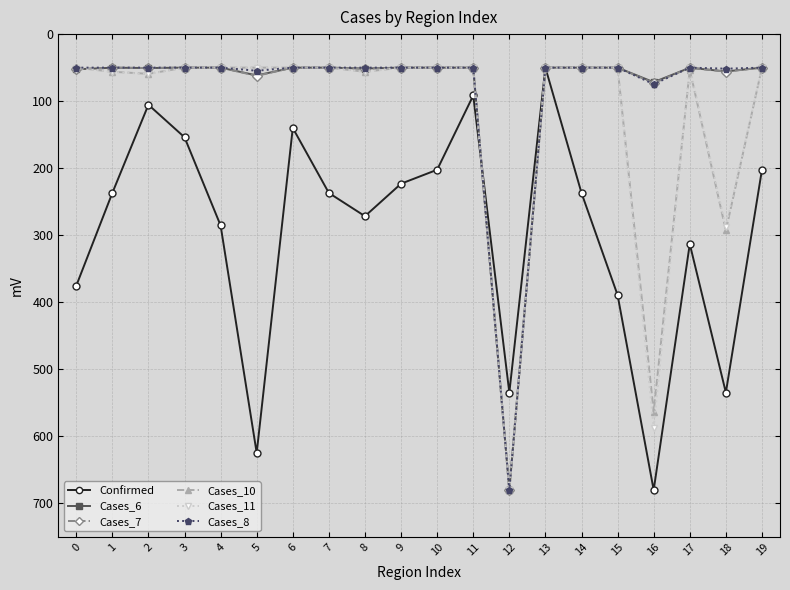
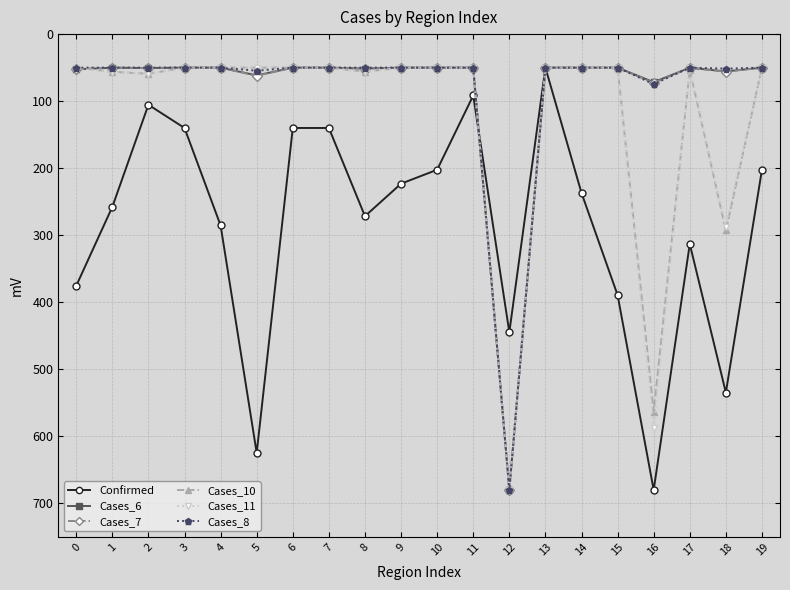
  {
    "Confirmed": {
      "0": 380,
-     "1": 240,
+     "1": 260,
      "2": 110,
-     "3": 150,
+     "3": 140,
      "4": 290,
      "5": 620,
      "6": 140,
-     "7": 240,
+     "7": 140,
      "8": 270,
      "9": 220,
      "10": 200,
      "11": 90,
-     "12": 530,
+     "12": 440,
      "14": 240,
      "15": 390,
      "16": 680,
      "17": 310,
      "18": 530,
      "19": 200
    }
  }
